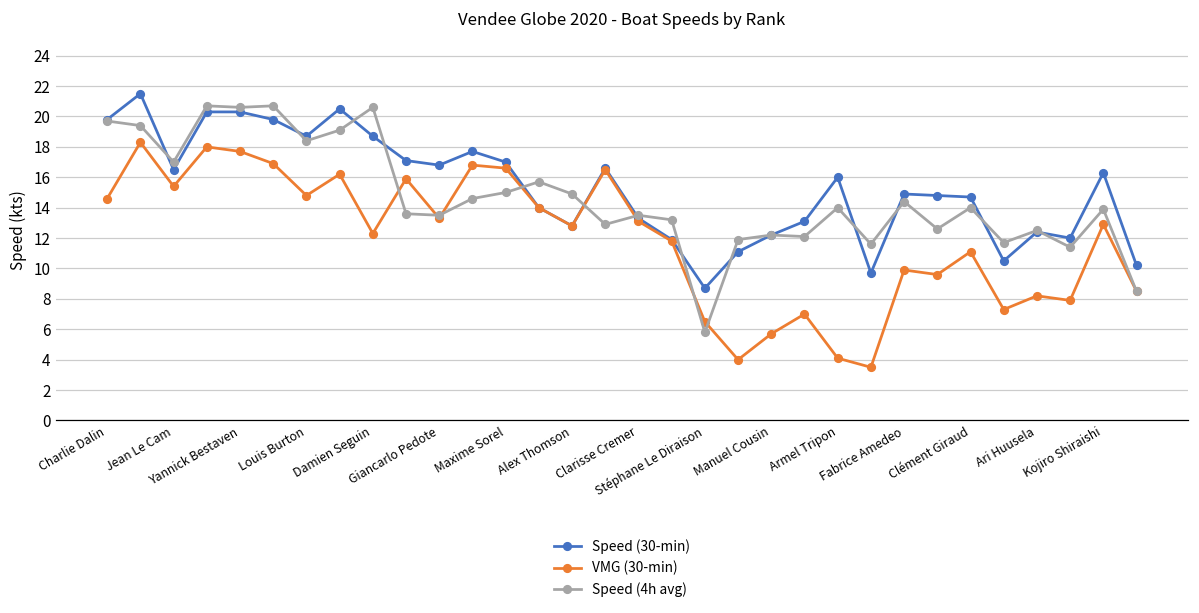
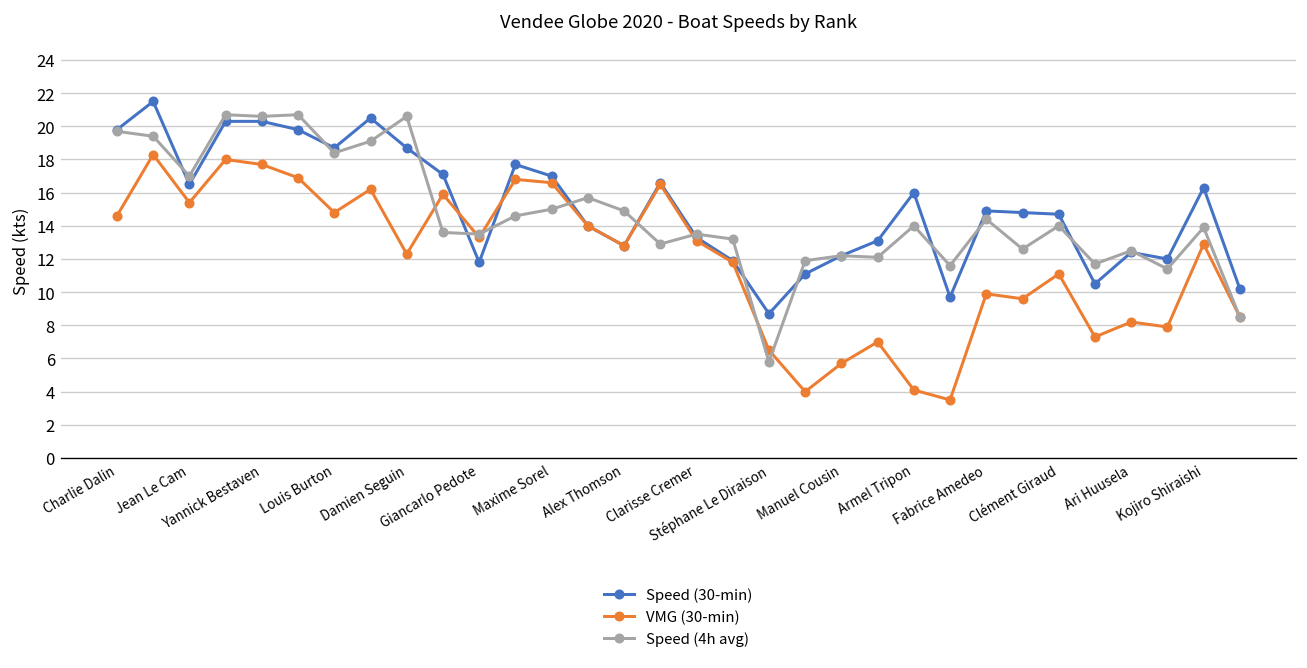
  {
    "Speed (30-min)": {
      "Jean Le Cam": 16.5,
      "Yannick Bestaven": 20.3,
      "Louis Burton": 18.7,
      "Damien Seguin": 18.7,
-     "Giancarlo Pedote": 16.8,
+     "Giancarlo Pedote": 11.8,
      "Maxime Sorel": 17.0,
      "Clarisse Cremer": 13.3,
      "Stéphane Le Diraison": 8.7,
      "Armel Tripon": 16.0,
      "Fabrice Amedeo": 14.9,
      "Clément Giraud": 14.7,
      "Kojiro Shiraishi": 16.3
    },
    "VMG (30-min)": {
      "Charlie Dalin": 14.6,
      "Jean Le Cam": 15.4,
      "Yannick Bestaven": 17.7,
      "Louis Burton": 14.8,
      "Damien Seguin": 12.3,
      "Giancarlo Pedote": 13.3,
      "Maxime Sorel": 16.6,
      "Clarisse Cremer": 13.1,
      "Stéphane Le Diraison": 6.5,
      "Manuel Cousin": 5.7,
      "Armel Tripon": 4.1,
      "Fabrice Amedeo": 9.9,
      "Clément Giraud": 11.1,
      "Ari Huusela": 8.2,
      "Kojiro Shiraishi": 12.9
    },
    "Speed (4h avg)": {
      "Jean Le Cam": 17.0,
      "Yannick Bestaven": 20.6,
      "Louis Burton": 18.4,
      "Damien Seguin": 20.6,
      "Giancarlo Pedote": 13.5,
      "Maxime Sorel": 15.0,
      "Alex Thomson": 14.9,
      "Clarisse Cremer": 13.5,
      "Stéphane Le Diraison": 5.8,
      "Armel Tripon": 14.0,
      "Fabrice Amedeo": 14.4,
      "Clément Giraud": 14.0,
      "Kojiro Shiraishi": 13.9
    }
  }
